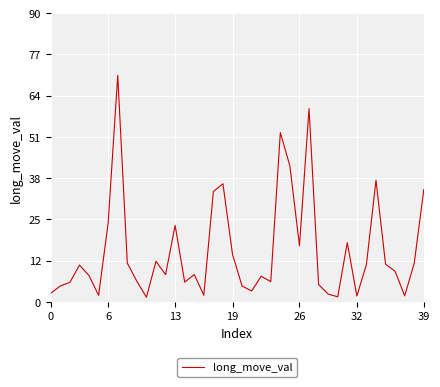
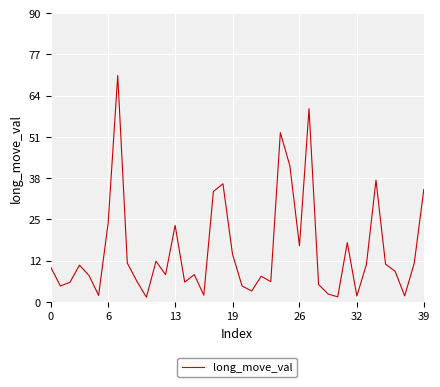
  {
-   "0": 3,
+   "0": 11,
    "6": 25,
    "13": 24,
    "19": 15,
    "26": 17,
    "32": 2,
    "39": 35
  }
